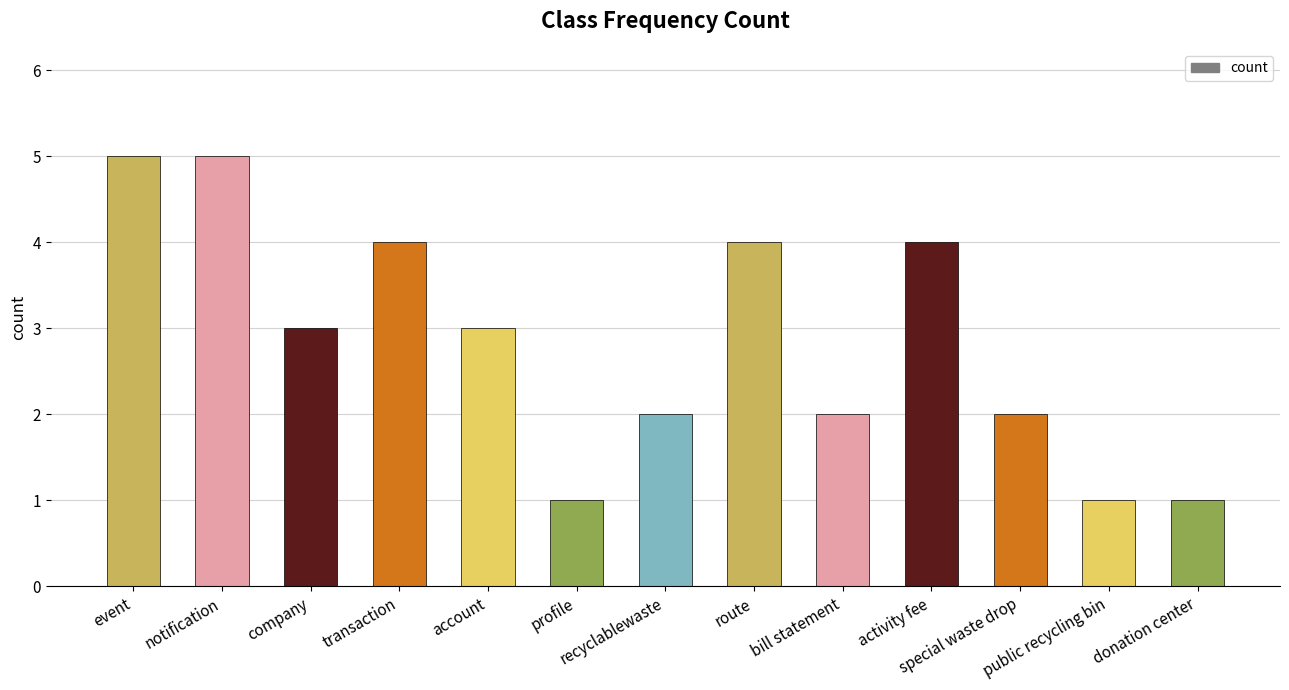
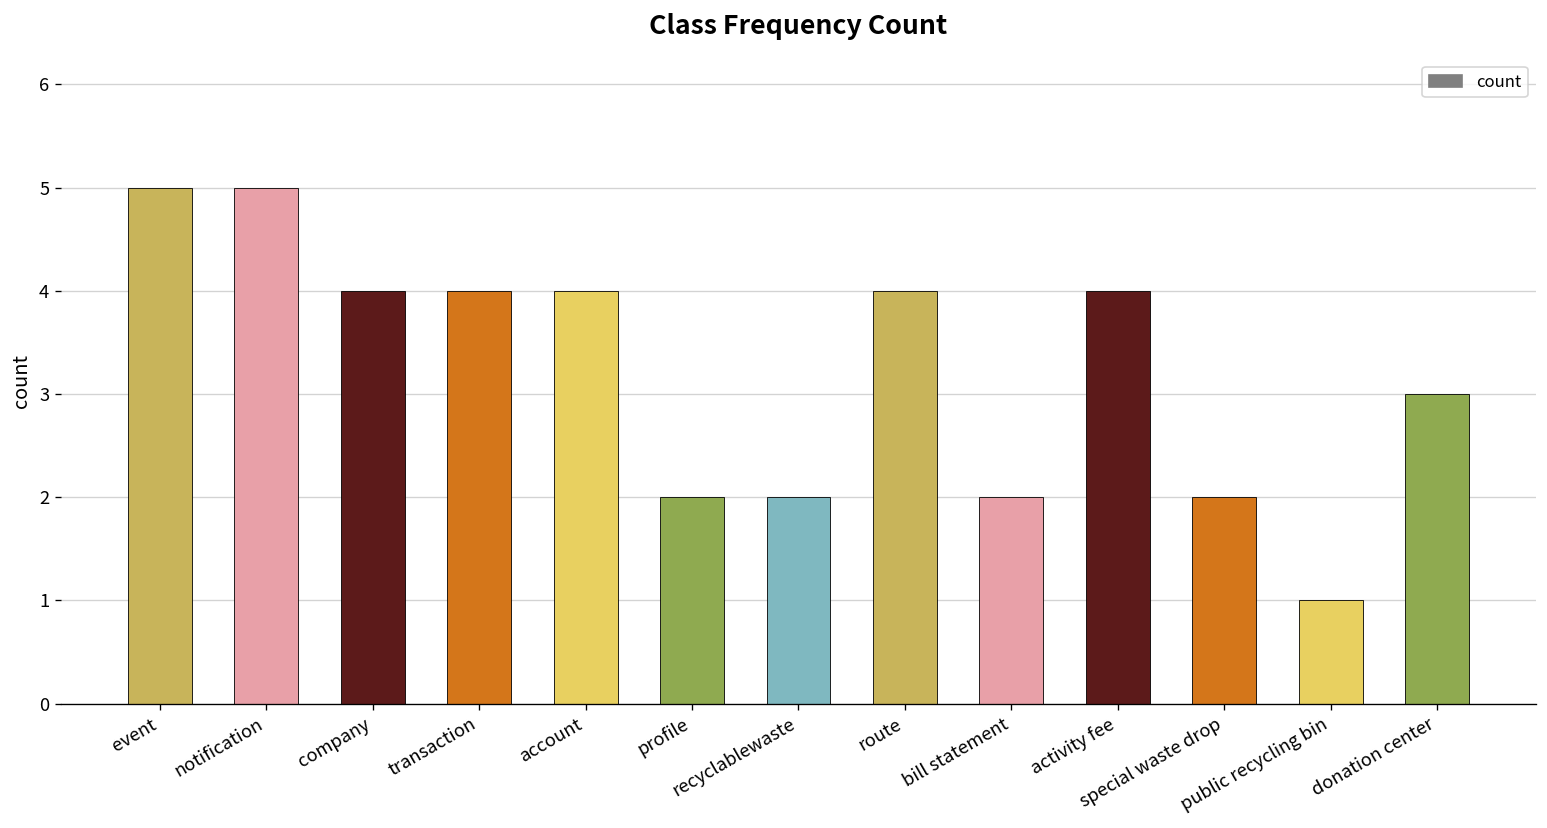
  {
    "event": 5,
    "notification": 5,
-   "company": 3,
+   "company": 4,
    "transaction": 4,
-   "account": 3,
-   "profile": 1,
+   "account": 4,
+   "profile": 2,
    "recyclablewaste": 2,
    "route": 4,
    "bill statement": 2,
    "activity fee": 4,
    "special waste drop": 2,
    "public recycling bin": 1,
-   "donation center": 1
+   "donation center": 3
  }
